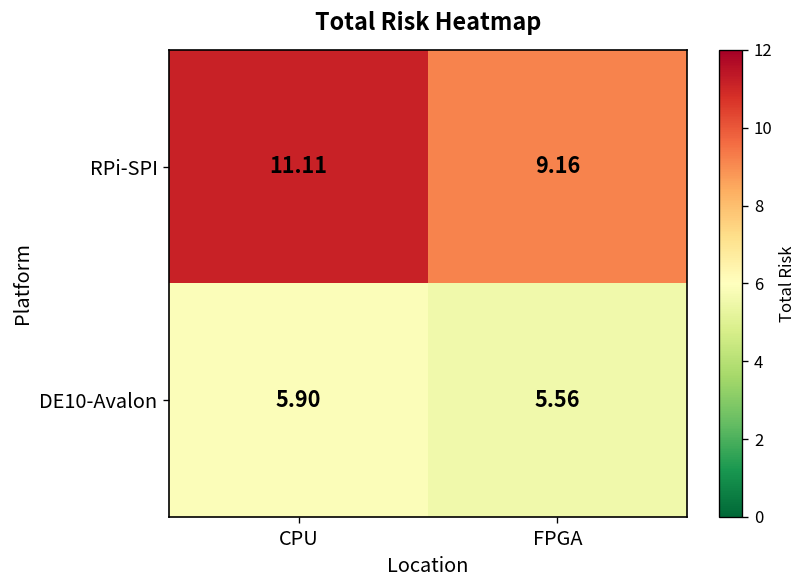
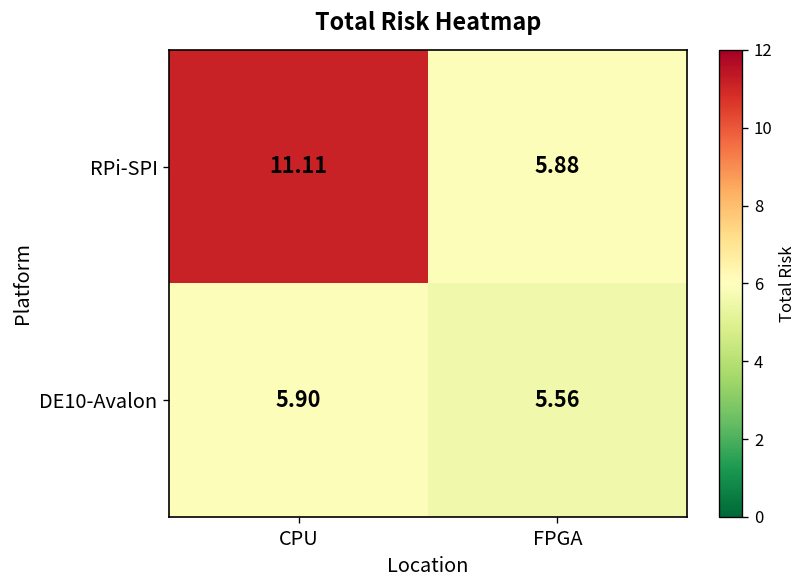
  {
    "RPi-SPI": {
      "CPU": 11.11,
-     "FPGA": 9.16
+     "FPGA": 5.88
    },
    "DE10-Avalon": {
      "CPU": 5.90,
      "FPGA": 5.56
    }
  }
